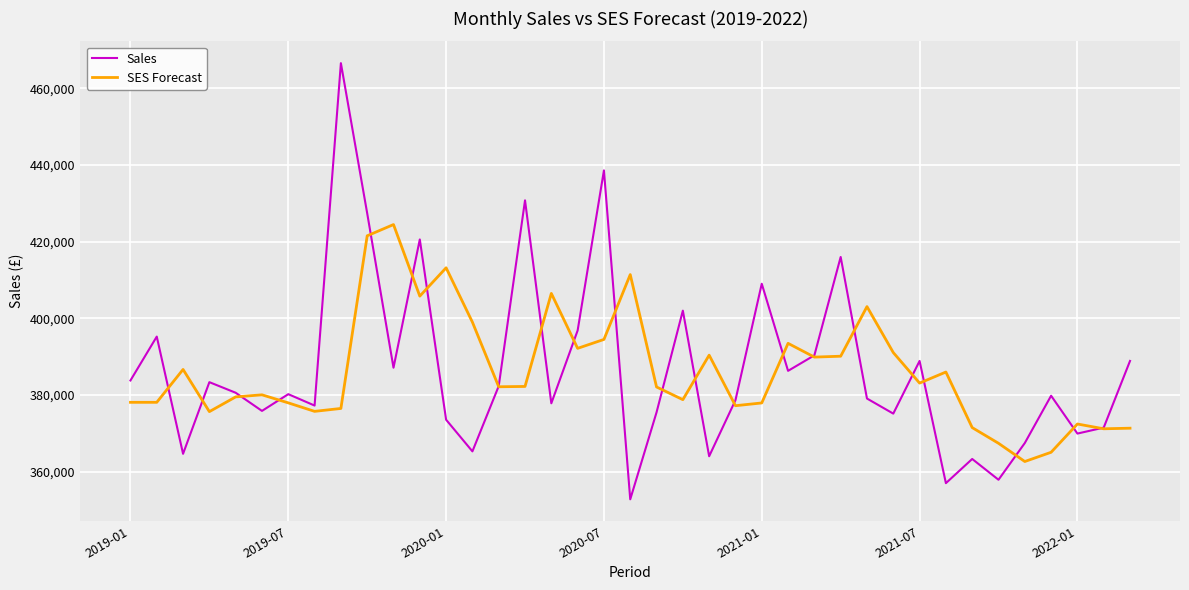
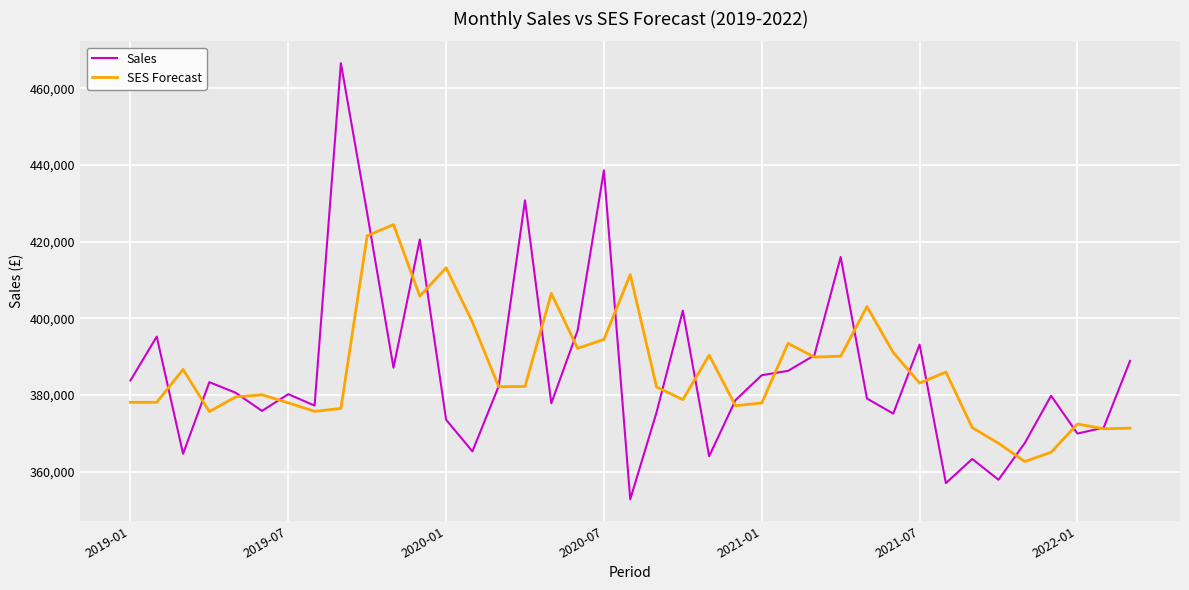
  {
    "Sales": {
      "2019-01": "384,000",
      "2019-07": "380,000",
      "2020-01": "374,000",
      "2020-07": "439,000",
-     "2021-01": "409,000",
-     "2021-07": "389,000",
+     "2021-01": "385,000",
+     "2021-07": "393,000",
      "2022-01": "370,000"
    },
    "SES Forecast": {
      "2019-01": "378,000",
      "2019-07": "378,000",
      "2020-01": "413,000",
      "2020-07": "394,000",
      "2021-01": "378,000",
      "2021-07": "383,000",
      "2022-01": "372,000"
    }
  }
